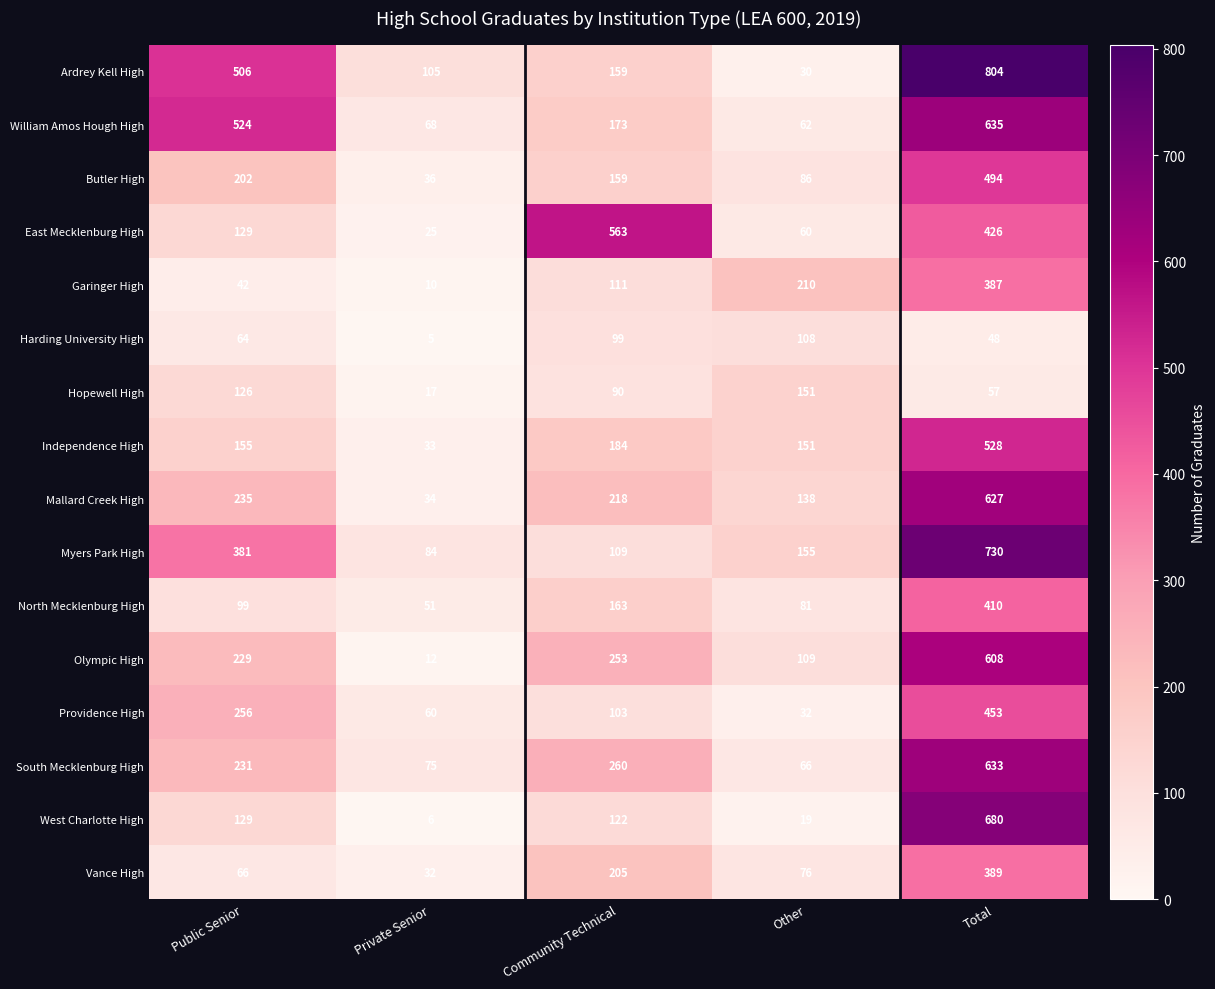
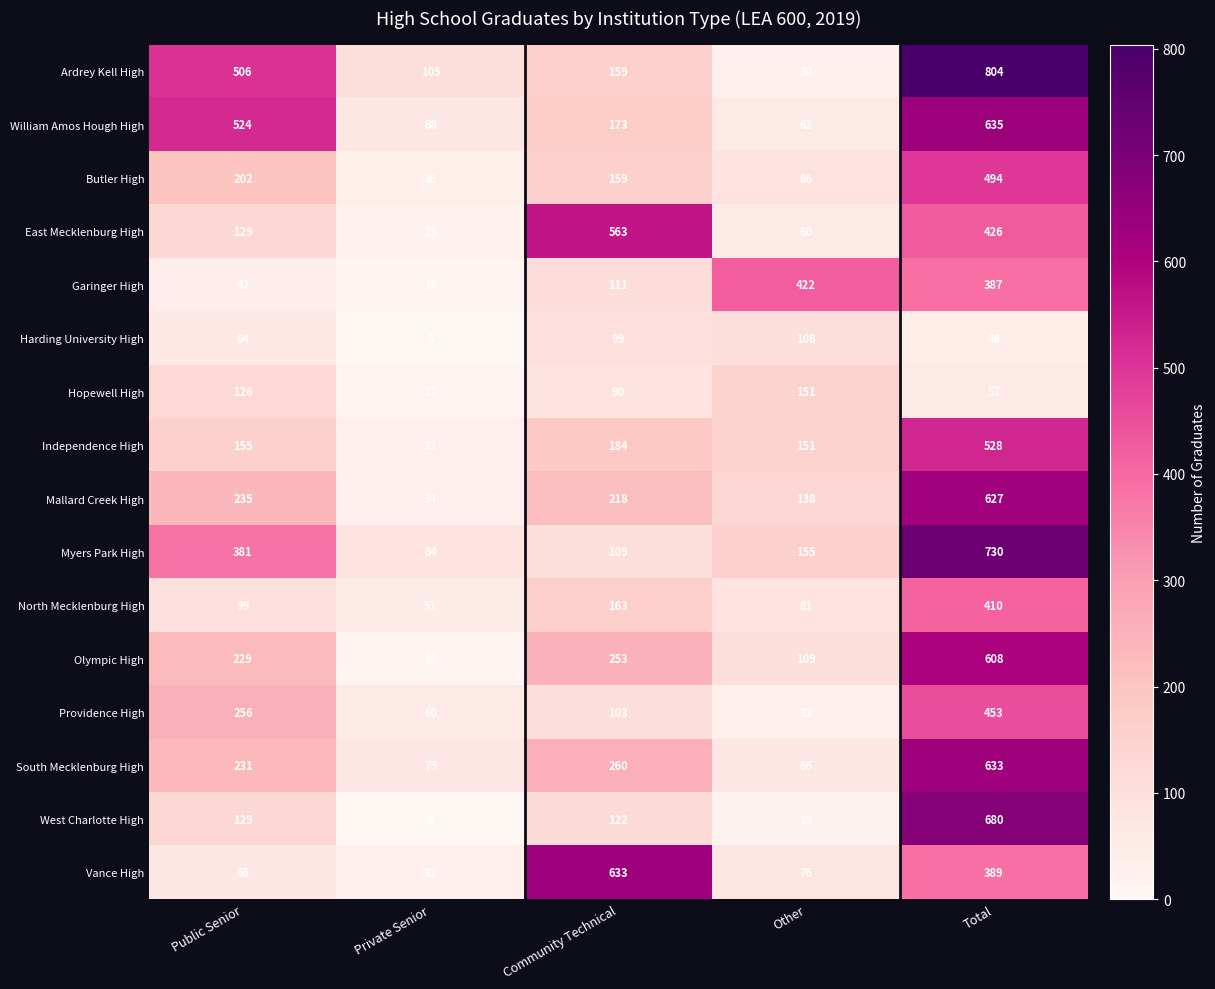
  {
    "Ardrey Kell High": {
      "Public Senior": 506,
      "Community Technical": 159,
      "Total": 804
    },
    "William Amos Hough High": {
      "Public Senior": 524,
      "Community Technical": 173,
      "Total": 635
    },
    "Butler High": {
      "Public Senior": 202,
      "Community Technical": 159,
      "Total": 494
    },
    "East Mecklenburg High": {
      "Community Technical": 563,
      "Total": 426
    },
    "Garinger High": {
-     "Other": 210,
+     "Other": 422,
      "Total": 387
    },
    "Hopewell High": {
      "Other": 151
    },
    "Independence High": {
      "Public Senior": 155,
      "Community Technical": 184,
      "Other": 151,
      "Total": 528
    },
    "Mallard Creek High": {
      "Public Senior": 235,
      "Community Technical": 218,
      "Total": 627
    },
    "Myers Park High": {
      "Public Senior": 381,
      "Other": 155,
      "Total": 730
    },
    "North Mecklenburg High": {
      "Community Technical": 163,
      "Total": 410
    },
    "Olympic High": {
      "Public Senior": 229,
      "Community Technical": 253,
      "Total": 608
    },
    "Providence High": {
      "Public Senior": 256,
      "Total": 453
    },
    "South Mecklenburg High": {
      "Public Senior": 231,
      "Community Technical": 260,
      "Total": 633
    },
    "West Charlotte High": {
      "Total": 680
    },
    "Vance High": {
-     "Community Technical": 205,
+     "Community Technical": 633,
      "Total": 389
    }
  }
